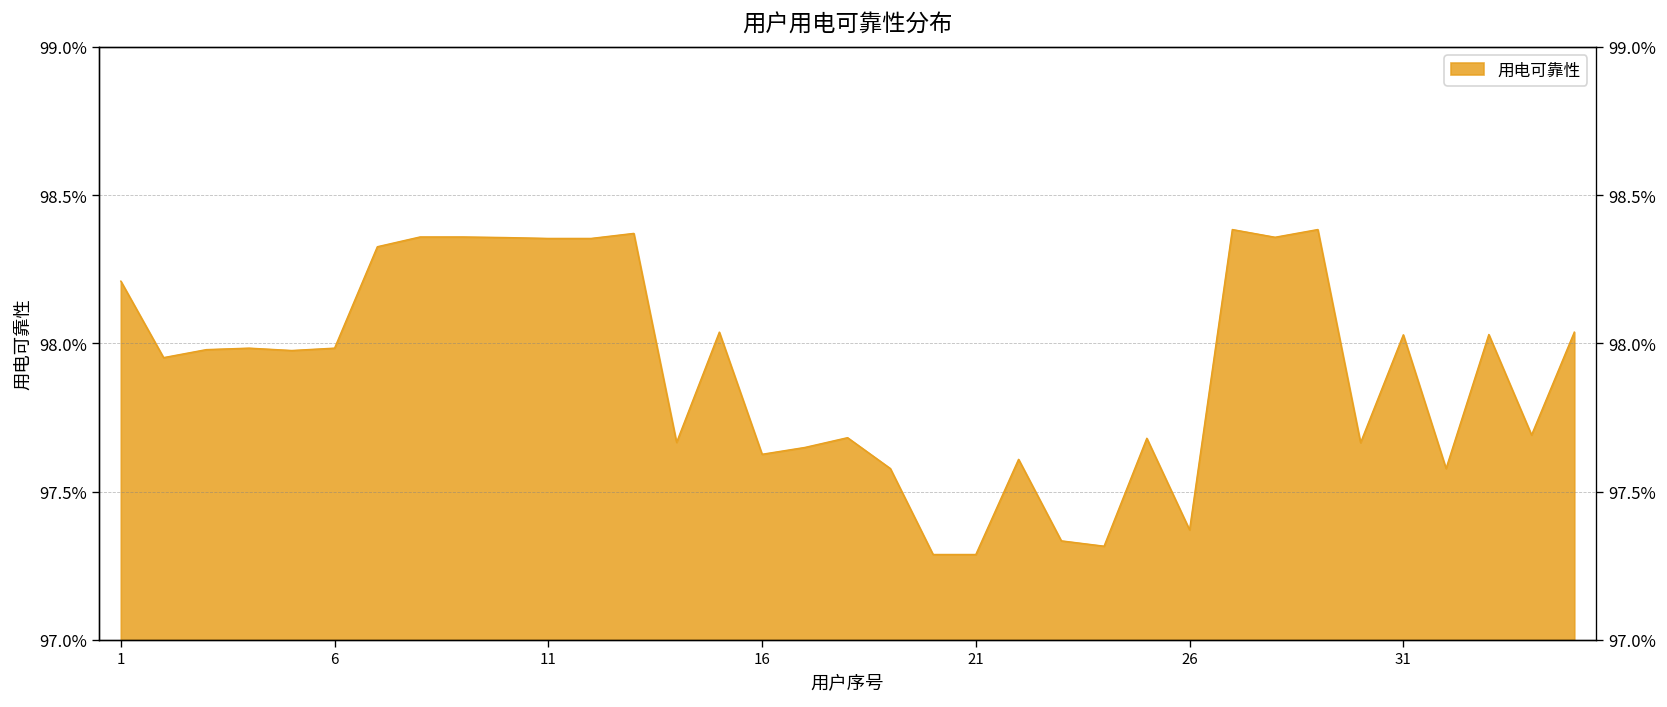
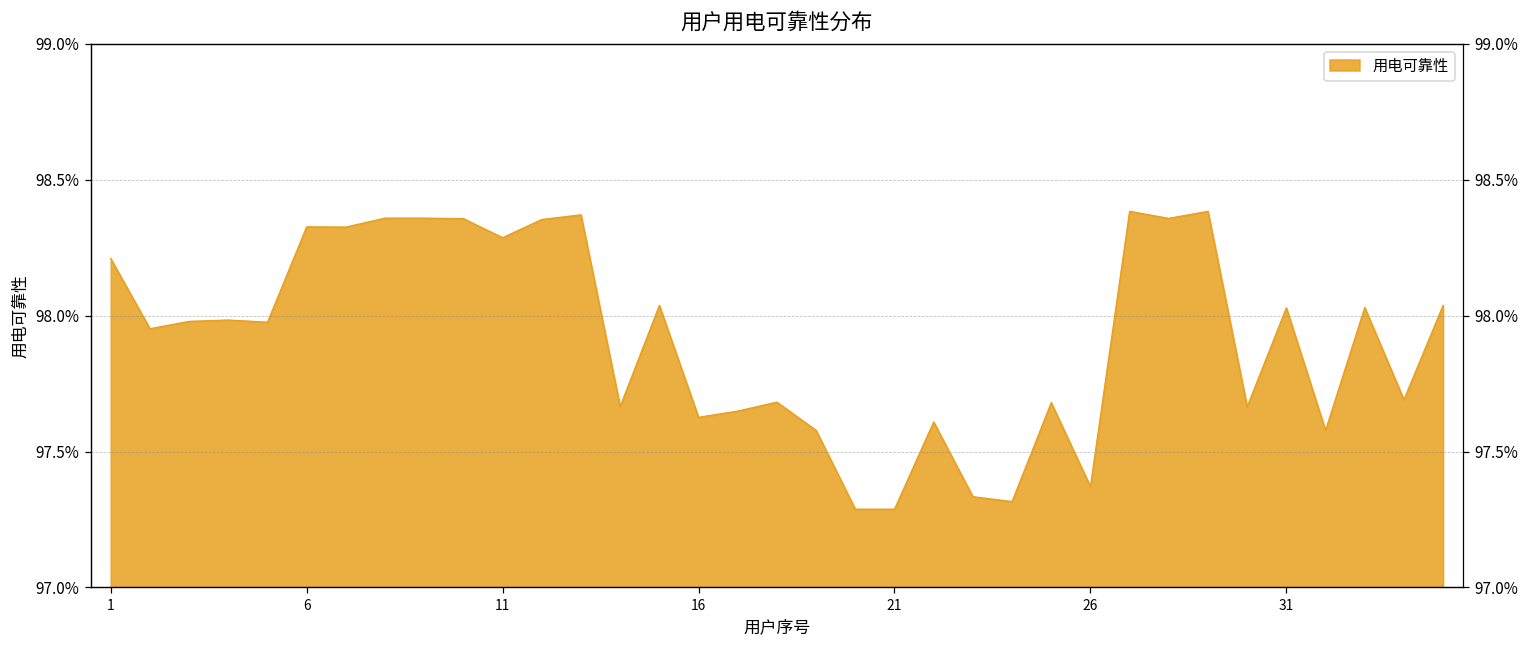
  {
    "1": "98.21%",
-   "6": "97.98%",
-   "11": "98.35%",
+   "6": "98.33%",
+   "11": "98.29%",
    "16": "97.63%",
    "21": "97.29%",
    "26": "97.37%",
    "31": "98.03%"
  }
